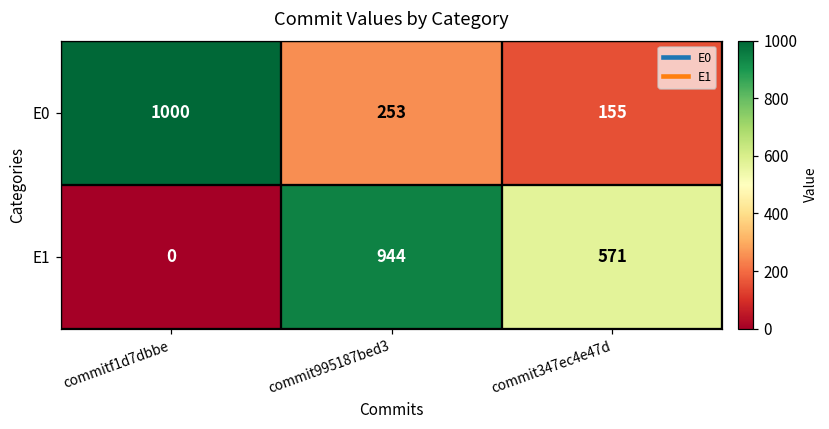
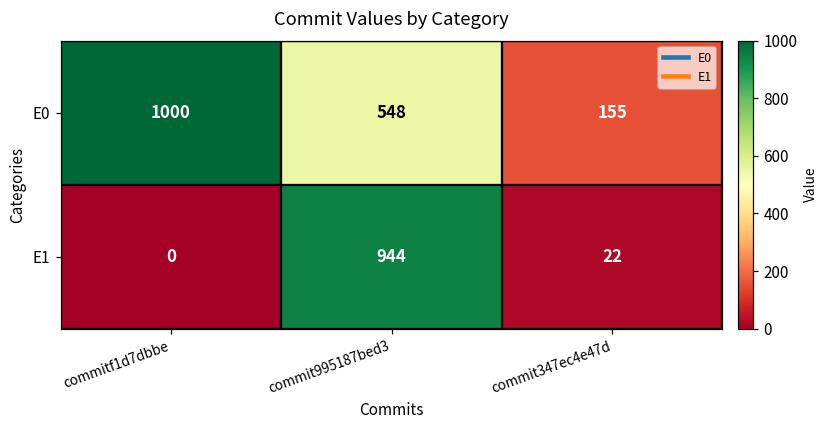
  {
    "E0": {
      "commitf1d7dbbe": 1000,
-     "commit995187bed3": 253,
+     "commit995187bed3": 548,
      "commit347ec4e47d": 155
    },
    "E1": {
      "commitf1d7dbbe": 0,
      "commit995187bed3": 944,
-     "commit347ec4e47d": 571
+     "commit347ec4e47d": 22
    }
  }
